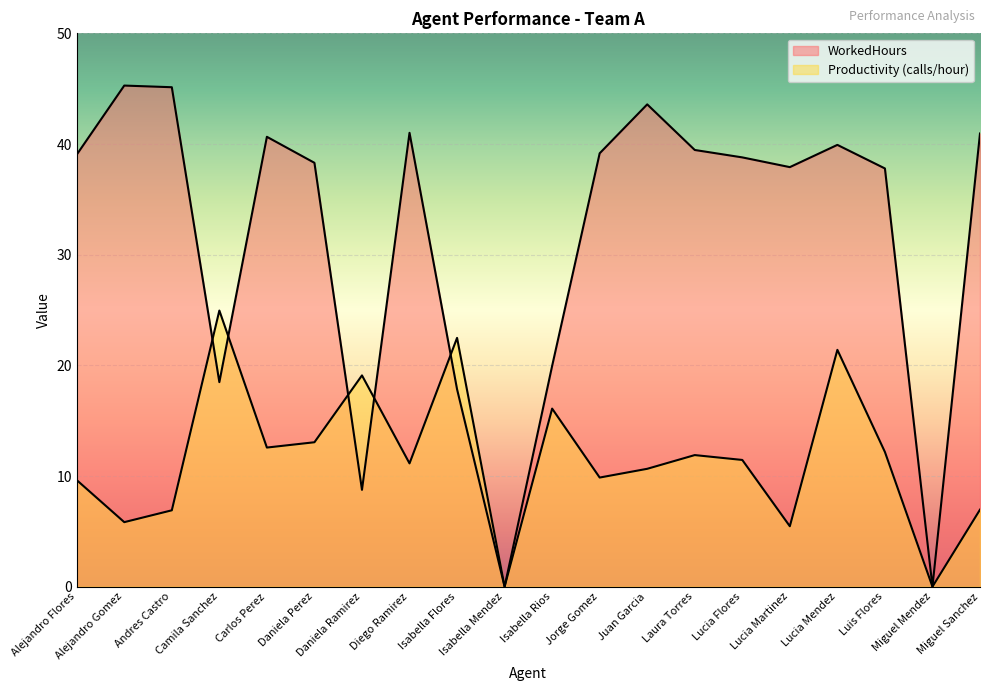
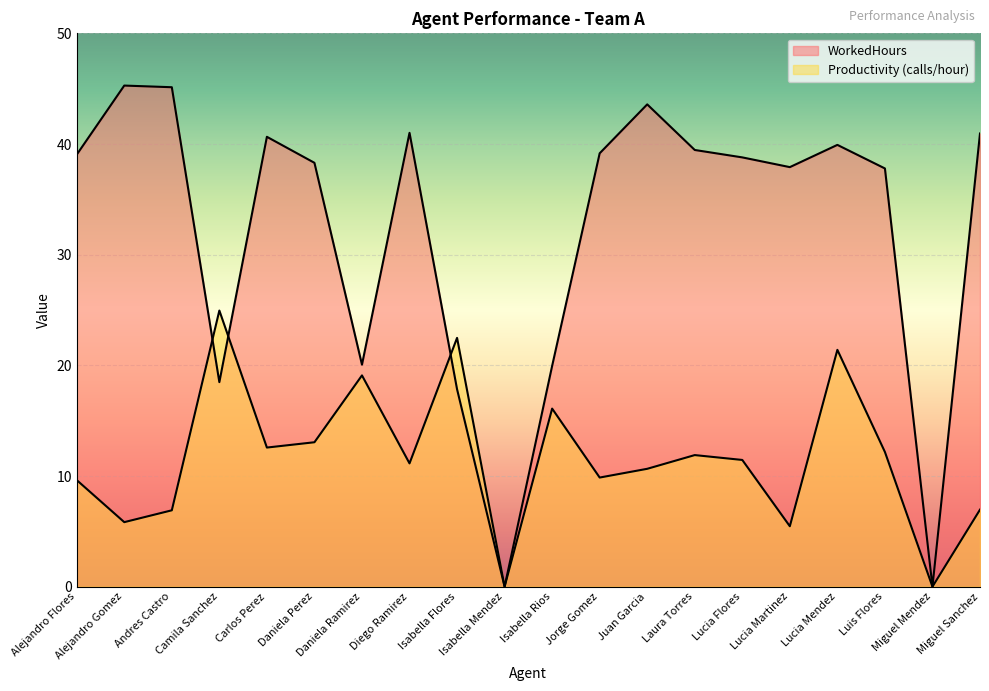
  {
    "WorkedHours": {
      "Alejandro Flores": 39.0,
      "Alejandro Gomez": 45.3,
      "Andres Castro": 45.1,
      "Camila Sanchez": 18.5,
      "Carlos Perez": 40.7,
      "Daniela Perez": 38.3,
-     "Daniela Ramirez": 8.8,
+     "Daniela Ramirez": 20.1,
      "Diego Ramirez": 41.0,
      "Isabella Flores": 17.8,
      "Isabella Rios": 20.0,
      "Jorge Gomez": 39.2,
      "Juan Garcia": 43.6,
      "Laura Torres": 39.5,
      "Lucia Flores": 38.8,
      "Lucia Martinez": 37.9,
      "Lucia Mendez": 39.9,
      "Luis Flores": 37.8,
      "Miguel Sanchez": 41.0
    },
    "Productivity (calls/hour)": {
      "Alejandro Flores": 9.6,
      "Alejandro Gomez": 5.8,
      "Andres Castro": 6.9,
      "Camila Sanchez": 25.0,
      "Carlos Perez": 12.6,
      "Daniela Perez": 13.1,
      "Daniela Ramirez": 19.1,
      "Diego Ramirez": 11.1,
      "Isabella Flores": 22.5,
      "Isabella Rios": 16.1,
      "Jorge Gomez": 9.9,
      "Juan Garcia": 10.7,
      "Laura Torres": 11.9,
      "Lucia Flores": 11.5,
      "Lucia Martinez": 5.5,
      "Lucia Mendez": 21.4,
      "Luis Flores": 12.2,
      "Miguel Sanchez": 7.0
    }
  }
